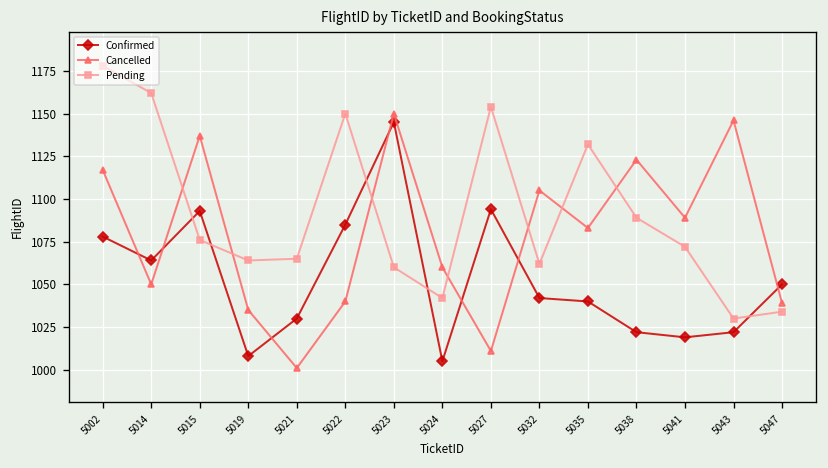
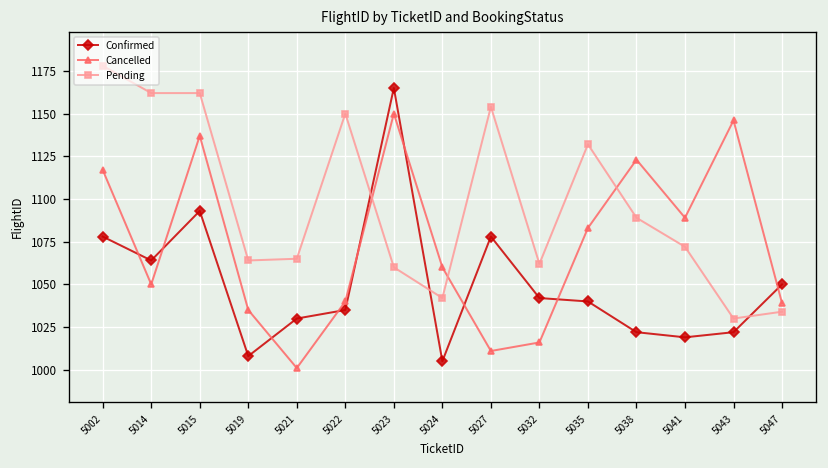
  {
    "Confirmed": {
      "5002": 1078,
      "5014": 1064,
      "5015": 1093,
      "5019": 1008,
      "5021": 1030,
-     "5022": 1085,
-     "5023": 1145,
+     "5022": 1035,
+     "5023": 1165,
      "5024": 1005,
-     "5027": 1094,
+     "5027": 1078,
      "5032": 1042,
      "5035": 1040,
      "5038": 1022,
      "5041": 1019,
      "5043": 1022,
      "5047": 1050
    },
    "Cancelled": {
      "5002": 1117,
      "5014": 1050,
      "5015": 1137,
      "5019": 1035,
      "5021": 1001,
      "5022": 1040,
      "5023": 1150,
      "5024": 1060,
      "5027": 1011,
-     "5032": 1105,
+     "5032": 1016,
      "5035": 1083,
      "5038": 1123,
      "5041": 1089,
      "5043": 1146,
      "5047": 1039
    },
    "Pending": {
      "5014": 1162,
-     "5015": 1076,
+     "5015": 1162,
      "5019": 1064,
      "5021": 1065,
      "5022": 1150,
      "5023": 1060,
      "5024": 1042,
      "5027": 1154,
      "5032": 1062,
      "5035": 1132,
      "5038": 1089,
      "5041": 1072,
      "5043": 1030,
      "5047": 1034
    }
  }
